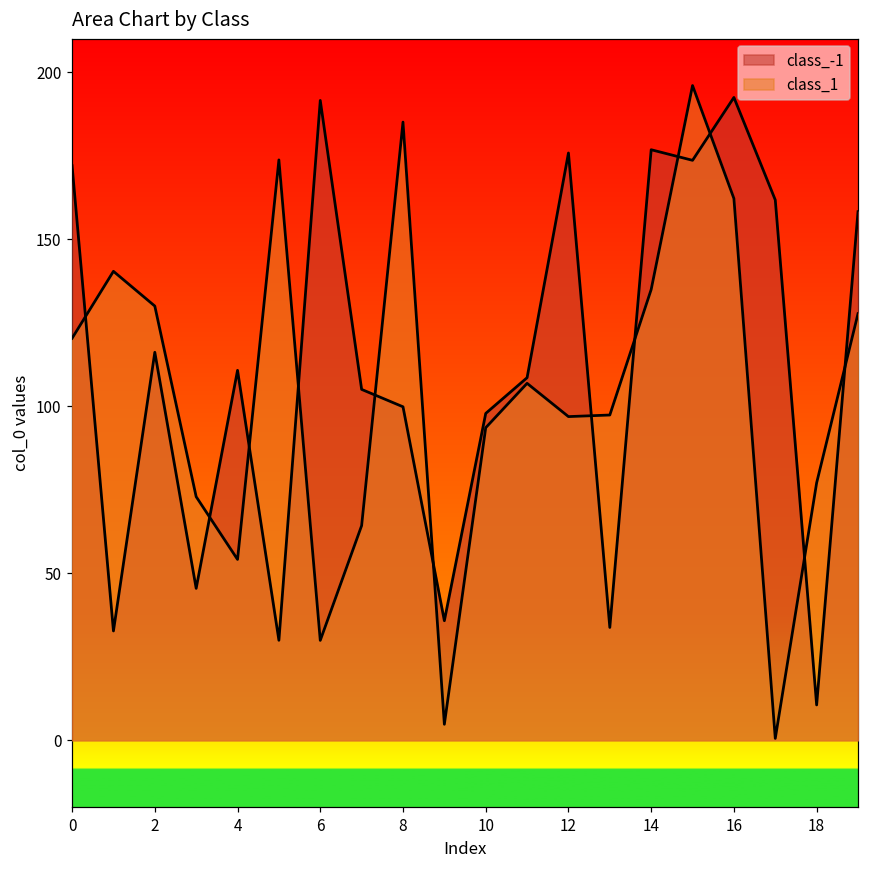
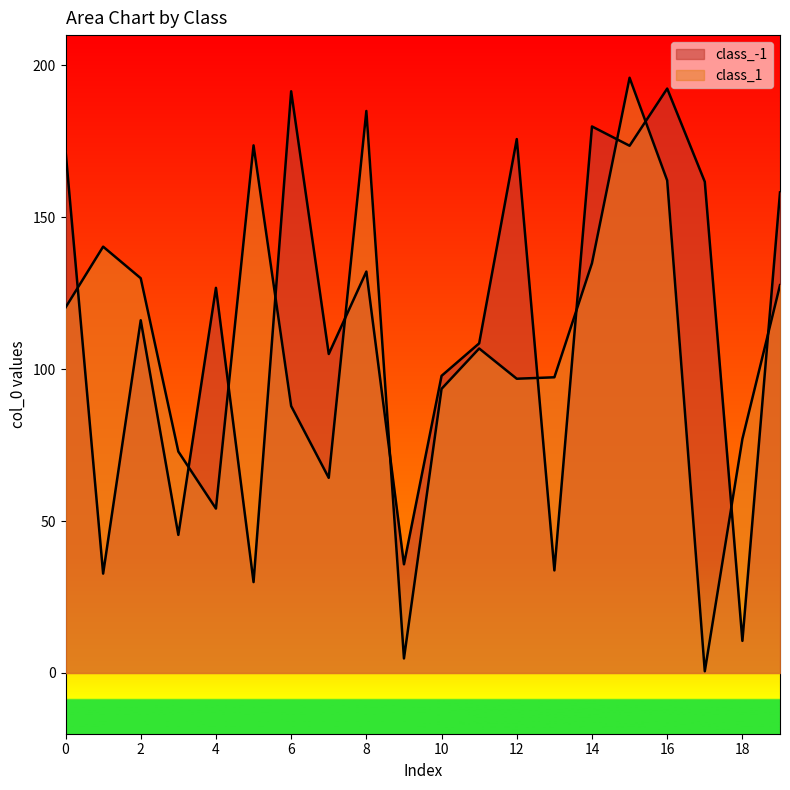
  {
    "class_-1": {
      "0": 172,
      "2": 116,
-     "4": 111,
+     "4": 127,
      "6": 192,
-     "8": 100,
+     "8": 132,
      "10": 98,
      "12": 176,
-     "14": 177,
+     "14": 180,
      "16": 192,
      "18": 11
    },
    "class_1": {
      "0": 120,
      "2": 130,
      "4": 54,
-     "6": 30,
+     "6": 88,
      "8": 185,
      "10": 94,
      "12": 97,
      "14": 135,
      "16": 162,
      "18": 77
    }
  }
